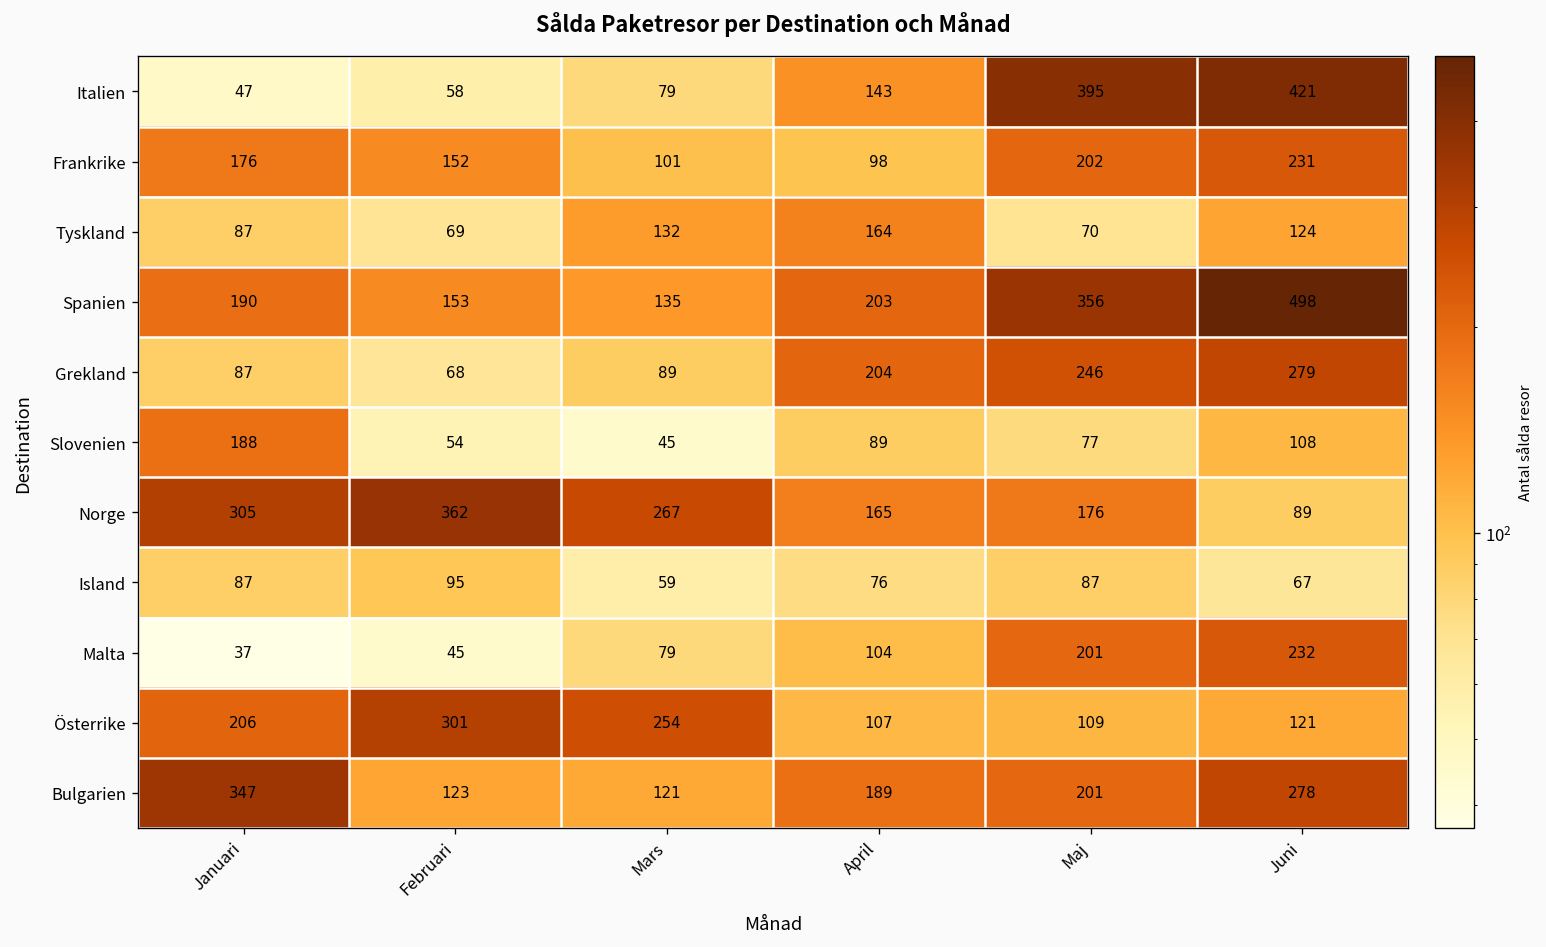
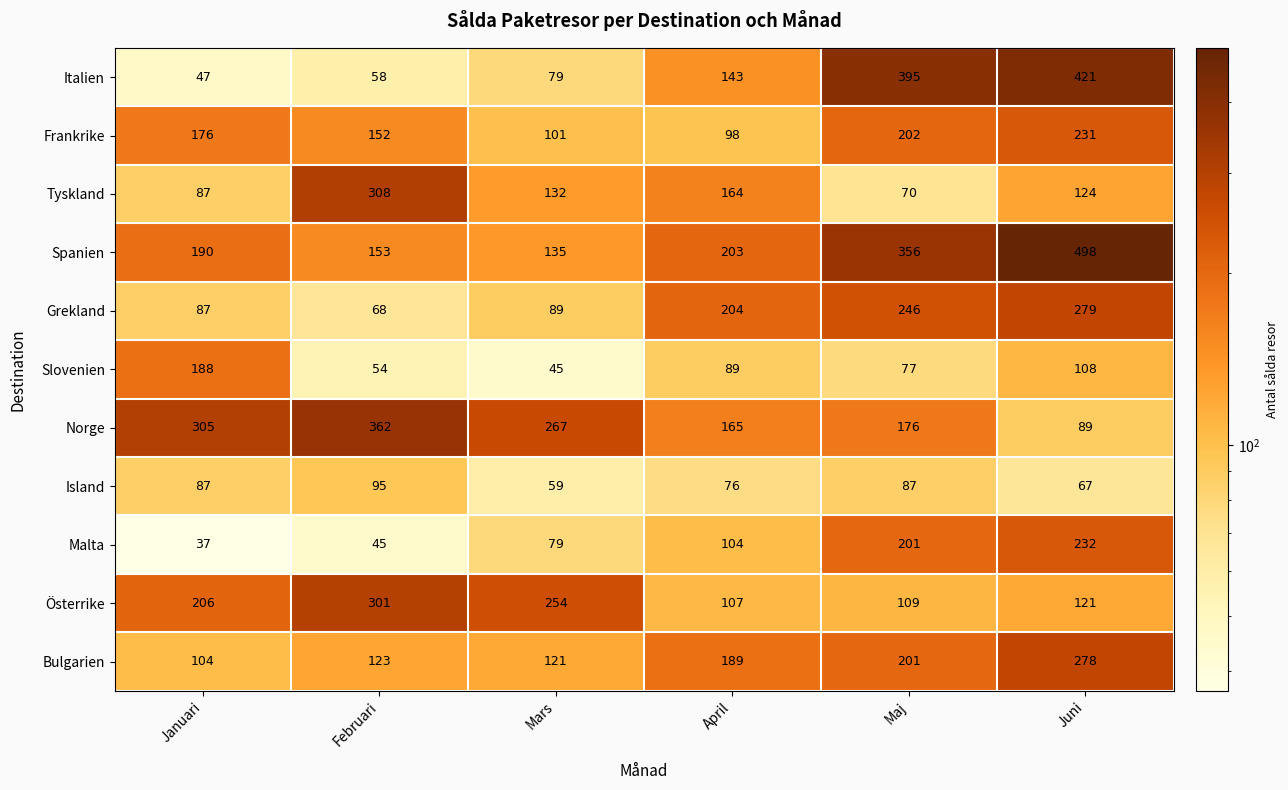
  {
    "Italien": {
      "Januari": 47,
      "Februari": 58,
      "Mars": 79,
      "April": 143,
      "Maj": 395,
      "Juni": 421
    },
    "Frankrike": {
      "Januari": 176,
      "Februari": 152,
      "Mars": 101,
      "April": 98,
      "Maj": 202,
      "Juni": 231
    },
    "Tyskland": {
      "Januari": 87,
-     "Februari": 69,
+     "Februari": 308,
      "Mars": 132,
      "April": 164,
      "Maj": 70,
      "Juni": 124
    },
    "Spanien": {
      "Januari": 190,
      "Februari": 153,
      "Mars": 135,
      "April": 203,
      "Maj": 356,
      "Juni": 498
    },
    "Grekland": {
      "Januari": 87,
      "Februari": 68,
      "Mars": 89,
      "April": 204,
      "Maj": 246,
      "Juni": 279
    },
    "Slovenien": {
      "Januari": 188,
      "Februari": 54,
      "Mars": 45,
      "April": 89,
      "Maj": 77,
      "Juni": 108
    },
    "Norge": {
      "Januari": 305,
      "Februari": 362,
      "Mars": 267,
      "April": 165,
      "Maj": 176,
      "Juni": 89
    },
    "Island": {
      "Januari": 87,
      "Februari": 95,
      "Mars": 59,
      "April": 76,
      "Maj": 87,
      "Juni": 67
    },
    "Malta": {
      "Januari": 37,
      "Februari": 45,
      "Mars": 79,
      "April": 104,
      "Maj": 201,
      "Juni": 232
    },
    "Österrike": {
      "Januari": 206,
      "Februari": 301,
      "Mars": 254,
      "April": 107,
      "Maj": 109,
      "Juni": 121
    },
    "Bulgarien": {
-     "Januari": 347,
+     "Januari": 104,
      "Februari": 123,
      "Mars": 121,
      "April": 189,
      "Maj": 201,
      "Juni": 278
    }
  }
